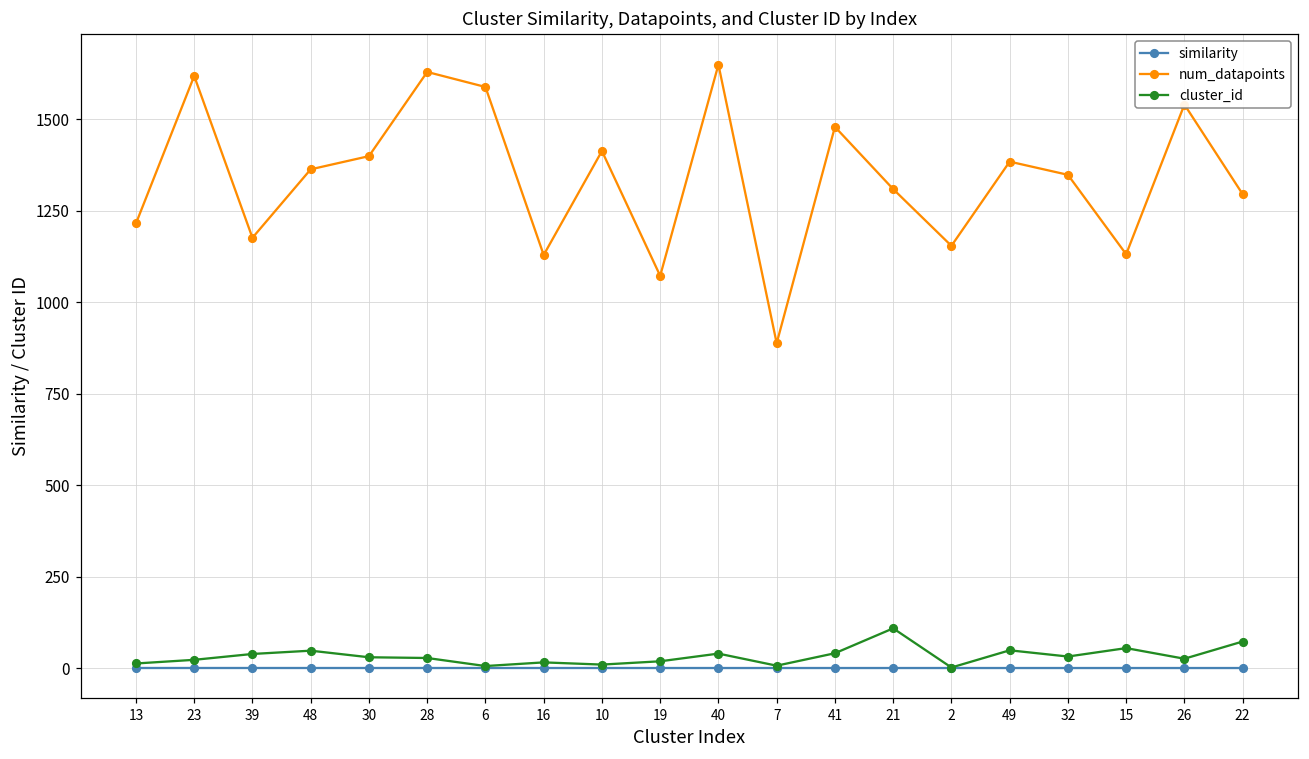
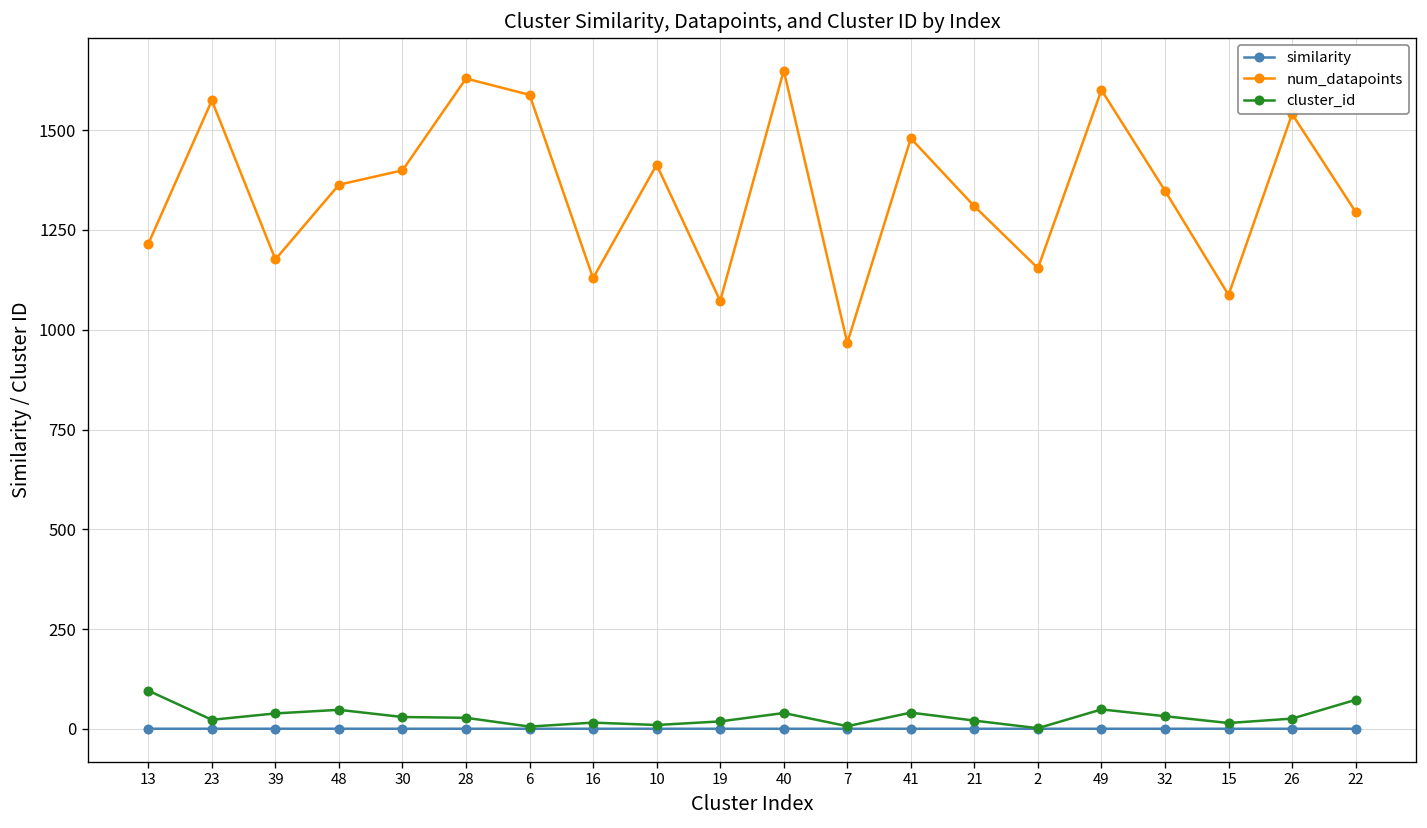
  {
    "similarity": {
      "13": 0,
      "23": 0,
      "39": 0,
      "48": 0,
      "30": 0,
      "28": 0,
      "16": 0,
      "10": 0,
      "19": 0,
      "40": 0,
      "41": 0,
      "21": 0,
      "49": 0,
      "32": 0,
      "15": 0,
      "26": 0,
      "22": 0
    },
    "num_datapoints": {
      "13": 1220,
-     "23": 1620,
+     "23": 1570,
      "39": 1180,
      "48": 1360,
      "30": 1400,
      "28": 1630,
      "6": 1590,
      "16": 1130,
      "10": 1410,
      "19": 1070,
      "40": 1650,
-     "7": 890,
+     "7": 970,
      "41": 1480,
      "21": 1310,
      "2": 1150,
-     "49": 1380,
+     "49": 1600,
      "32": 1350,
-     "15": 1130,
+     "15": 1090,
      "22": 1300
    },
    "cluster_id": {
-     "13": 10,
+     "13": 100,
      "23": 20,
      "39": 40,
      "48": 50,
      "30": 30,
      "28": 30,
      "16": 20,
      "10": 10,
      "19": 20,
      "40": 40,
      "41": 40,
-     "21": 110,
+     "21": 20,
      "49": 50,
      "32": 30,
-     "15": 60,
+     "15": 20,
      "26": 30,
      "22": 70
    }
  }
